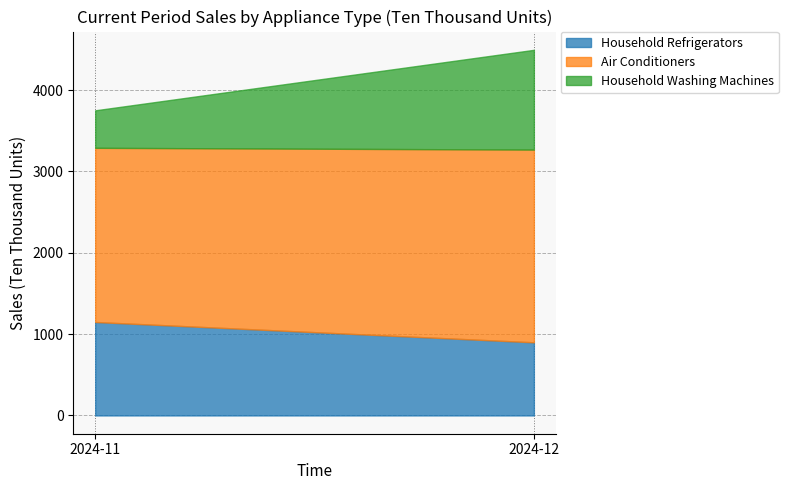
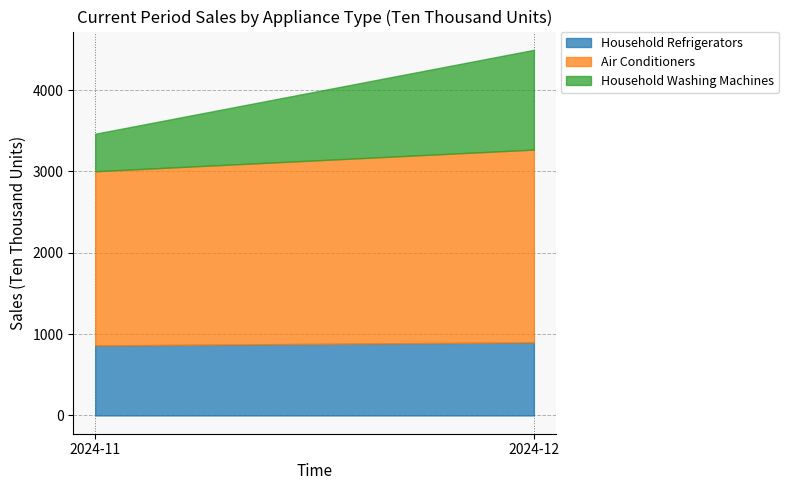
  {
    "Household Refrigerators": {
-     "2024-11": 1100,
+     "2024-11": 900,
      "2024-12": 900
    },
    "Air Conditioners": {
      "2024-11": 2100,
      "2024-12": 2400
    },
    "Household Washing Machines": {
      "2024-11": 500,
      "2024-12": 1200
    }
  }
